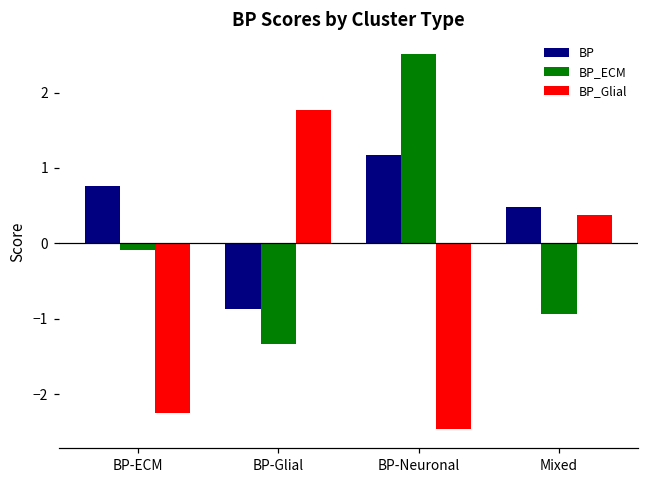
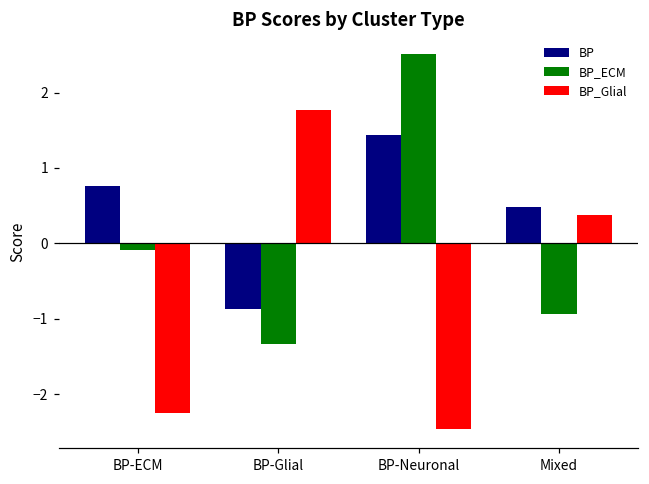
  {
    "BP": {
      "BP-ECM": 0.8,
      "BP-Glial": -0.9,
-     "BP-Neuronal": 1.2,
+     "BP-Neuronal": 1.4,
      "Mixed": 0.5
    },
    "BP_ECM": {
      "BP-ECM": -0.1,
      "BP-Glial": -1.3,
      "BP-Neuronal": 2.5,
      "Mixed": -0.9
    },
    "BP_Glial": {
      "BP-ECM": -2.2,
      "BP-Glial": 1.8,
      "BP-Neuronal": -2.5,
      "Mixed": 0.4
    }
  }
